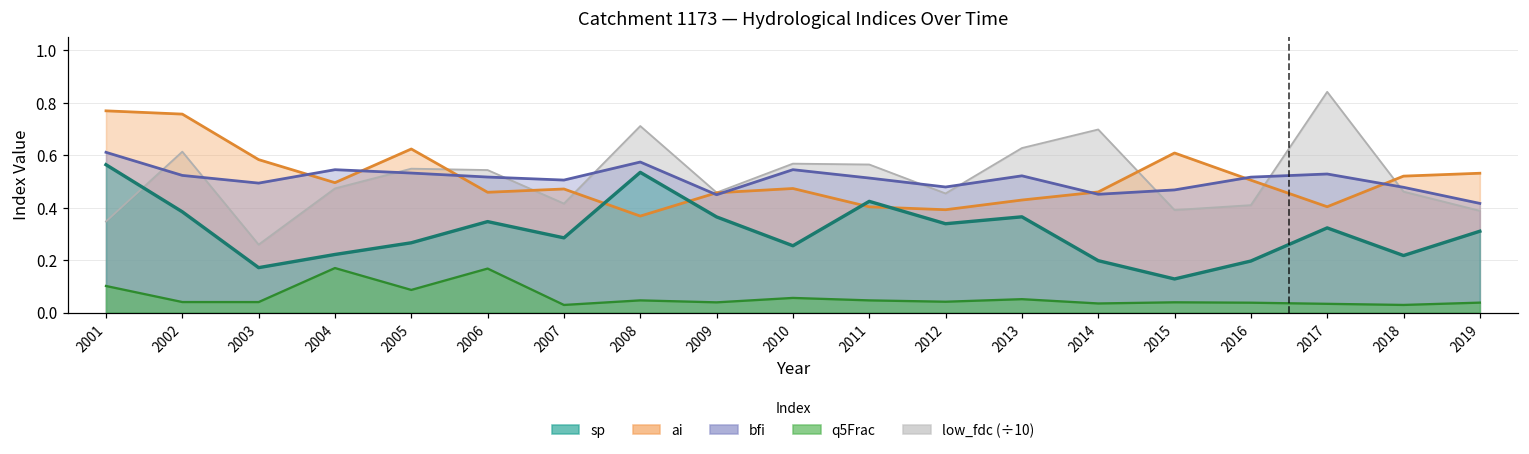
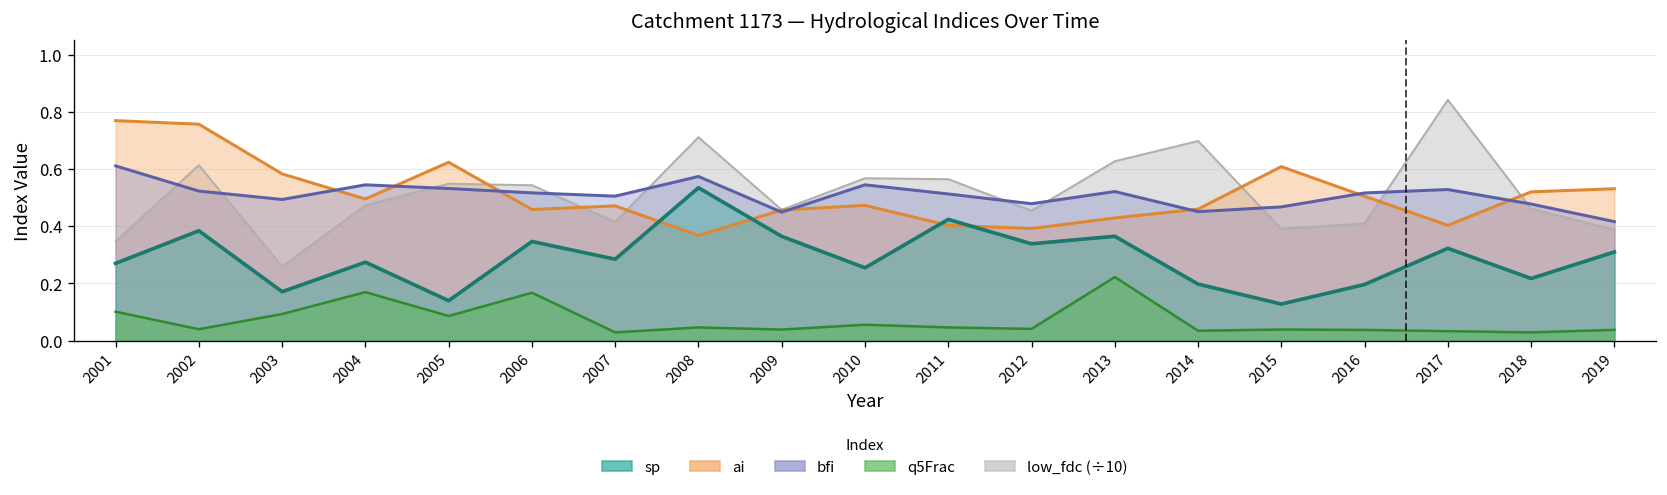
  {
    "ai": {
      "2001": 0.77,
      "2002": 0.76,
      "2003": 0.58,
      "2004": 0.50,
      "2005": 0.62,
      "2006": 0.46,
      "2007": 0.47,
      "2008": 0.37,
      "2010": 0.47,
      "2011": 0.40,
      "2012": 0.39,
      "2013": 0.43,
      "2015": 0.61,
      "2016": 0.50,
      "2017": 0.40,
      "2018": 0.52,
      "2019": 0.53
    },
    "sp": {
-     "2001": 0.56,
+     "2001": 0.27,
      "2002": 0.38,
      "2003": 0.17,
-     "2004": 0.22,
-     "2005": 0.27,
+     "2004": 0.27,
+     "2005": 0.14,
      "2006": 0.35,
      "2007": 0.28,
      "2008": 0.53,
      "2009": 0.36,
      "2010": 0.25,
      "2011": 0.42,
      "2012": 0.34,
      "2013": 0.36,
      "2014": 0.20,
      "2015": 0.13,
      "2016": 0.20,
      "2017": 0.32,
      "2018": 0.22,
      "2019": 0.31
    },
    "q5Frac": {
      "2001": 0.10,
      "2002": 0.04,
-     "2003": 0.04,
+     "2003": 0.09,
      "2004": 0.17,
      "2005": 0.09,
      "2006": 0.17,
      "2007": 0.03,
      "2008": 0.05,
      "2009": 0.04,
      "2010": 0.06,
      "2011": 0.05,
      "2012": 0.04,
-     "2013": 0.05,
+     "2013": 0.22,
      "2014": 0.03,
      "2015": 0.04,
      "2016": 0.04,
      "2017": 0.03,
      "2018": 0.03,
      "2019": 0.04
    }
  }
